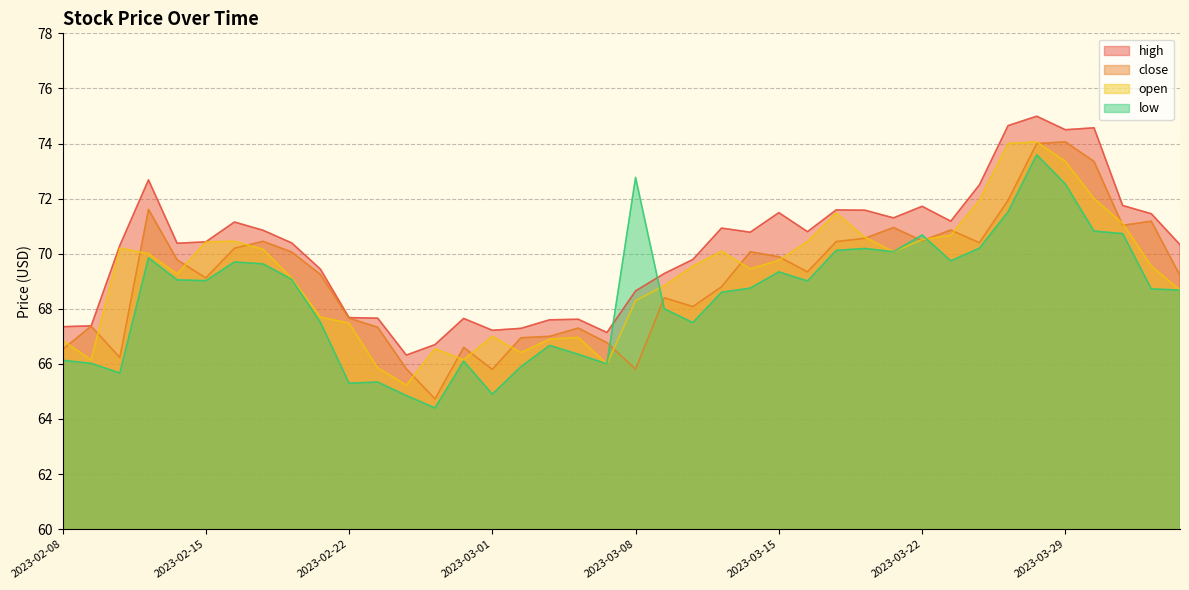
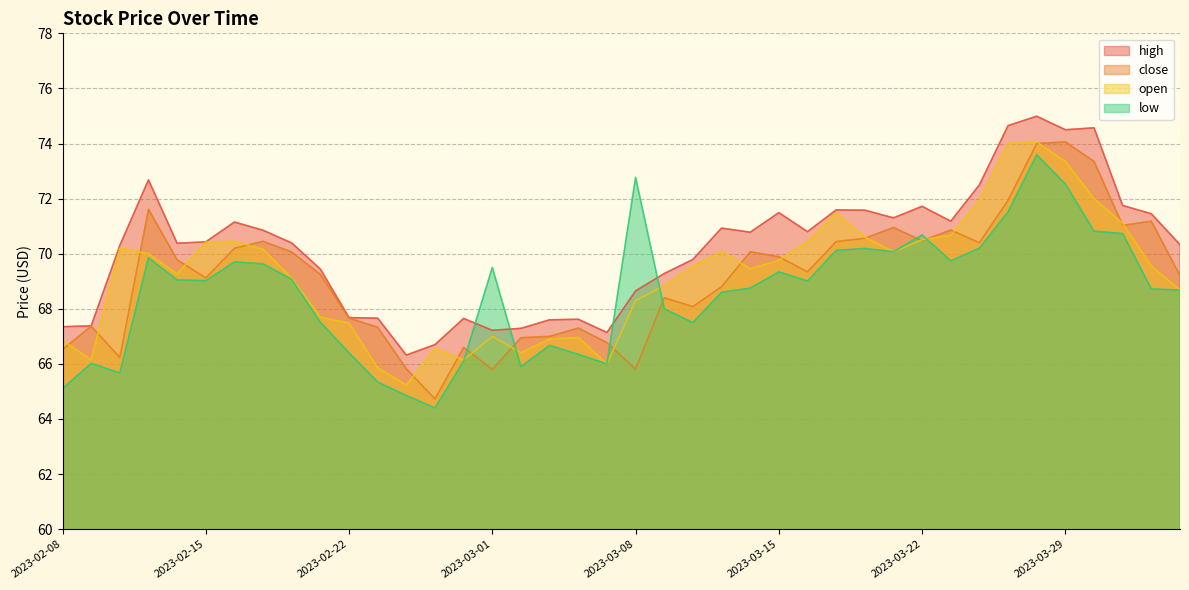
  {
    "low": {
-     "2023-02-08": 66.1,
+     "2023-02-08": 65.1,
      "2023-02-15": 69.0,
-     "2023-02-22": 65.3,
-     "2023-03-01": 64.9,
+     "2023-02-22": 66.4,
+     "2023-03-01": 69.5,
      "2023-03-08": 72.8,
      "2023-03-15": 69.3,
      "2023-03-22": 70.7,
      "2023-03-29": 72.5
    }
  }
